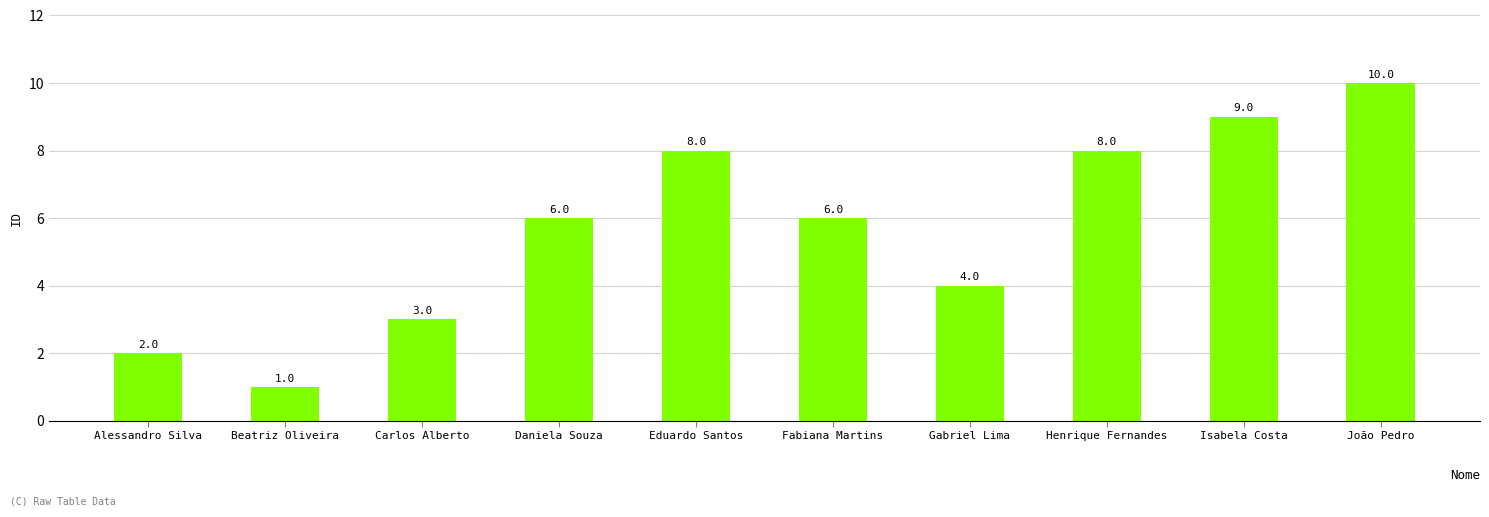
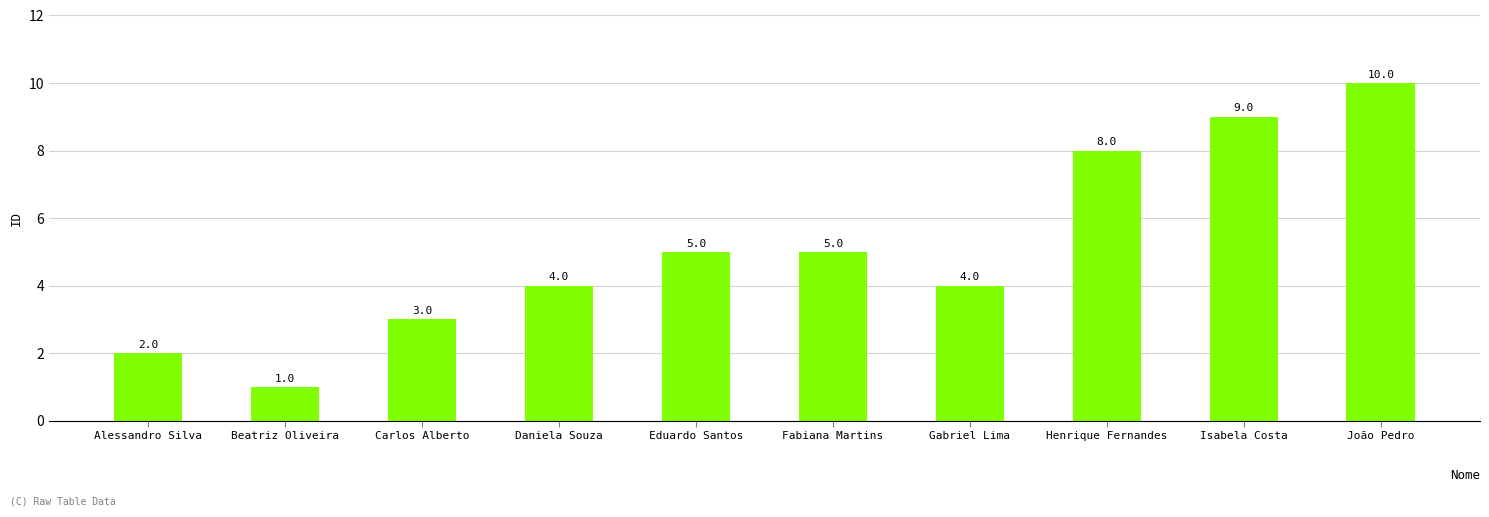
  {
    "Alessandro Silva": 2.0,
    "Beatriz Oliveira": 1.0,
    "Carlos Alberto": 3.0,
-   "Daniela Souza": 6.0,
-   "Eduardo Santos": 8.0,
-   "Fabiana Martins": 6.0,
+   "Daniela Souza": 4.0,
+   "Eduardo Santos": 5.0,
+   "Fabiana Martins": 5.0,
    "Gabriel Lima": 4.0,
    "Henrique Fernandes": 8.0,
    "Isabela Costa": 9.0,
    "João Pedro": 10.0
  }
